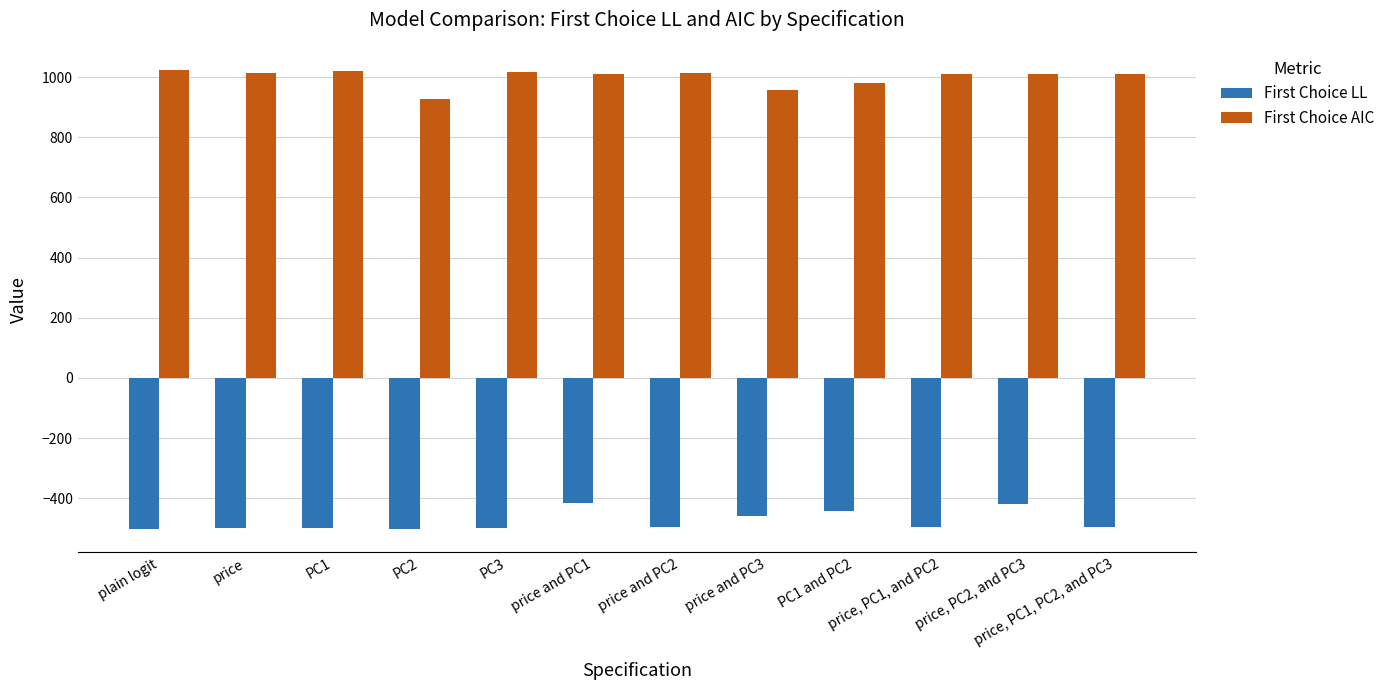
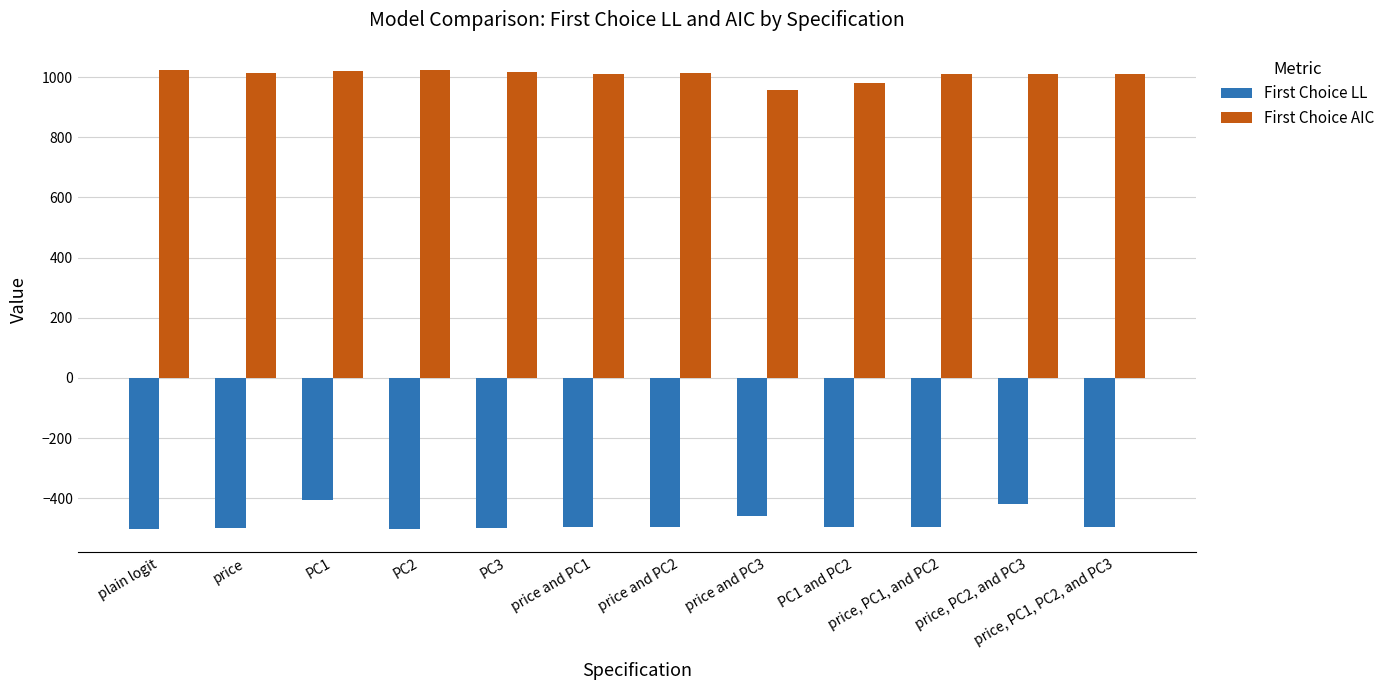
  {
    "First Choice LL": {
      "plain logit": -500,
      "price": -500,
-     "PC1": -500,
+     "PC1": -410,
      "PC2": -500,
      "PC3": -500,
-     "price and PC1": -420,
+     "price and PC1": -490,
      "price and PC2": -500,
      "price and PC3": -460,
-     "PC1 and PC2": -440,
+     "PC1 and PC2": -500,
      "price, PC1, and PC2": -490,
      "price, PC2, and PC3": -420,
      "price, PC1, PC2, and PC3": -490
    },
    "First Choice AIC": {
      "plain logit": 1020,
      "price": 1010,
      "PC1": 1020,
-     "PC2": 930,
+     "PC2": 1020,
      "PC3": 1020,
      "price and PC1": 1010,
      "price and PC2": 1010,
      "price and PC3": 960,
      "PC1 and PC2": 980,
      "price, PC1, and PC2": 1010,
      "price, PC2, and PC3": 1010,
      "price, PC1, PC2, and PC3": 1010
    }
  }
